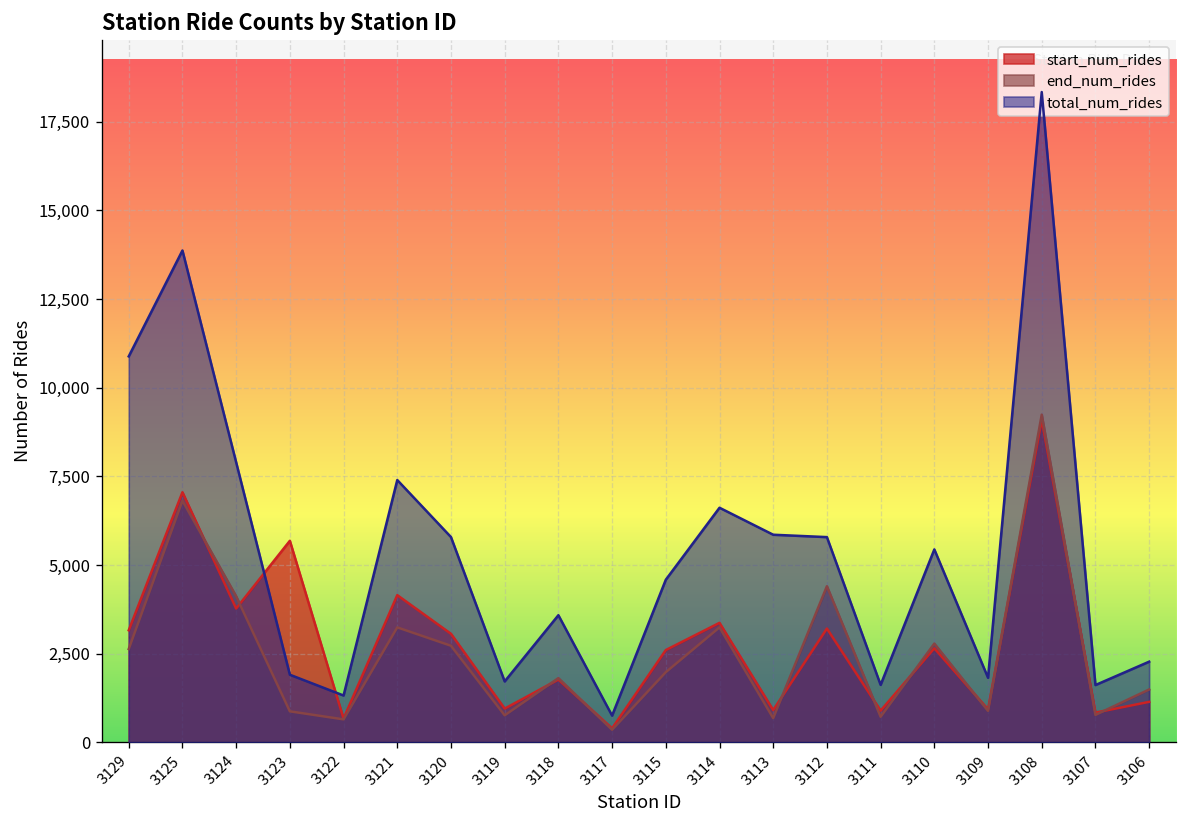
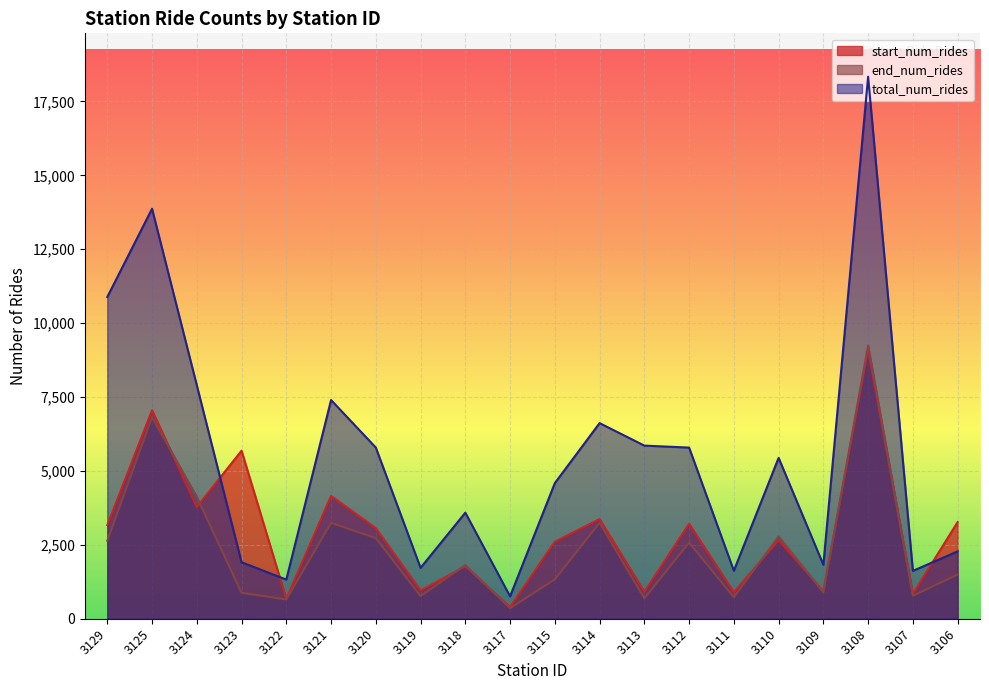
  {
    "start_num_rides": {
      "3129": "3,200",
      "3125": "7,100",
      "3124": "3,800",
      "3123": "5,700",
      "3121": "4,200",
      "3120": "3,100",
      "3119": "1,000",
      "3115": "2,600",
      "3114": "3,400",
      "3113": "900",
      "3112": "3,200",
      "3111": "900",
      "3110": "2,700",
      "3108": "9,100",
-     "3106": "1,100"
+     "3106": "3,300"
    },
    "end_num_rides": {
      "3129": "2,600",
      "3125": "6,800",
      "3124": "4,100",
      "3123": "900",
      "3121": "3,200",
      "3120": "2,700",
      "3119": "800",
-     "3115": "2,000",
+     "3115": "1,300",
      "3114": "3,200",
      "3113": "700",
-     "3112": "4,400",
+     "3112": "2,600",
      "3111": "700",
      "3110": "2,800",
      "3108": "9,200",
      "3106": "1,500"
    },
    "total_num_rides": {
      "3129": "10,900",
      "3125": "13,900",
      "3124": "7,900",
      "3123": "1,900",
      "3122": "1,300",
      "3121": "7,400",
      "3120": "5,800",
      "3119": "1,700",
      "3118": "3,600",
      "3117": "800",
      "3115": "4,600",
      "3114": "6,600",
      "3113": "5,900",
      "3112": "5,800",
      "3111": "1,600",
      "3110": "5,400",
      "3109": "1,800",
      "3107": "1,600",
      "3106": "2,300"
    }
  }
